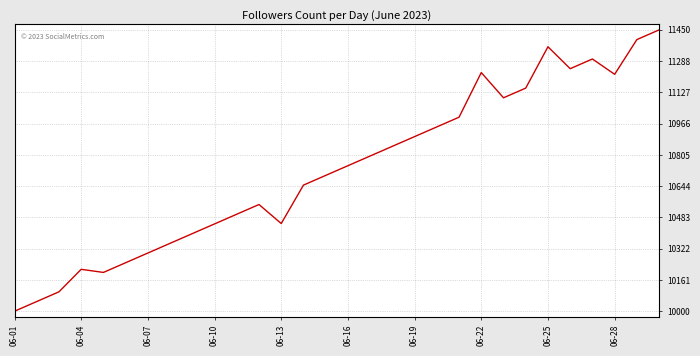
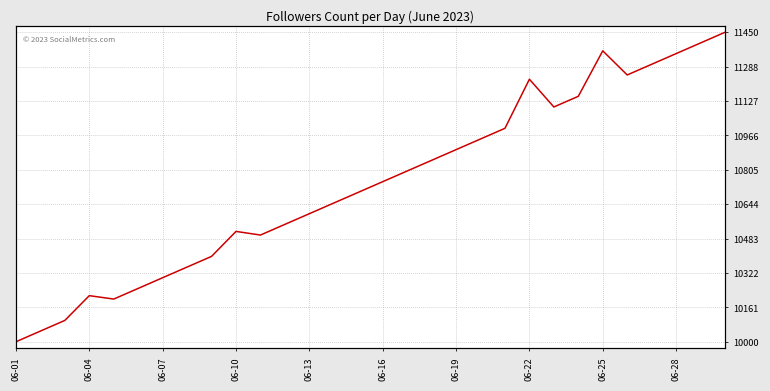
  {
    "06-01": 10000,
    "06-04": 10220,
    "06-07": 10300,
-   "06-10": 10450,
-   "06-13": 10450,
+   "06-10": 10520,
+   "06-13": 10600,
    "06-16": 10750,
    "06-19": 10900,
    "06-22": 11230,
    "06-25": 11360,
-   "06-28": 11220
+   "06-28": 11350
  }
